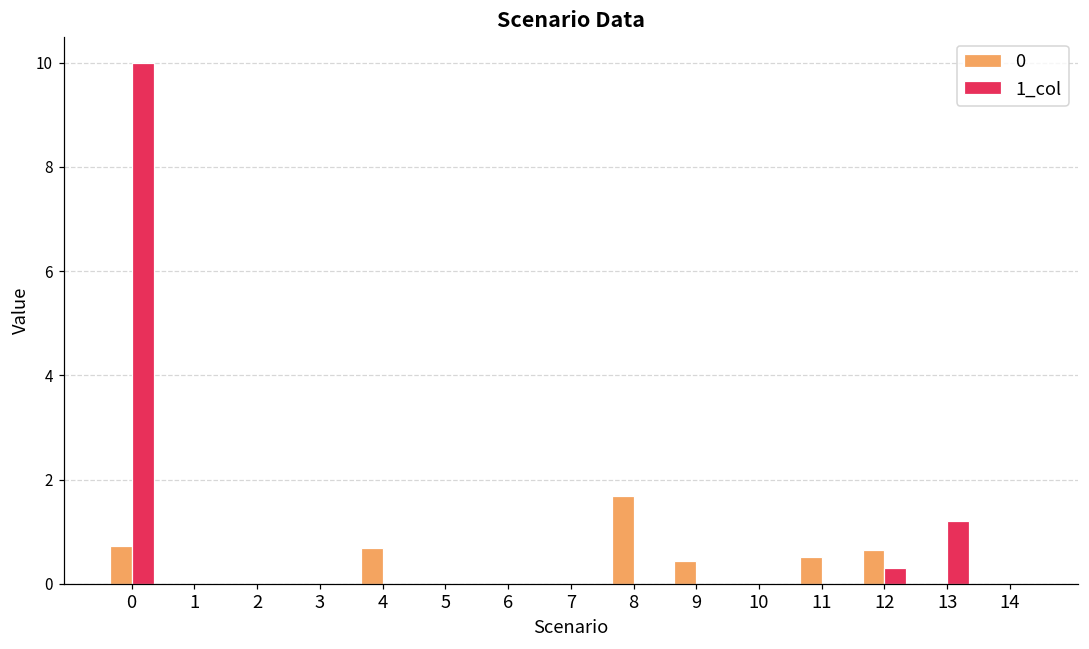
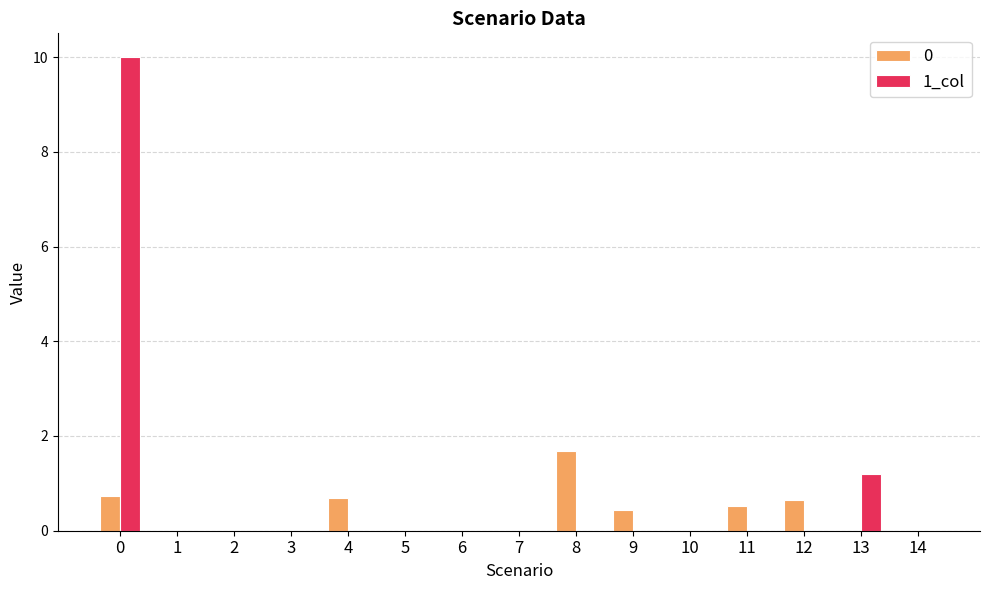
  {
    "0": {
      "0": 0.7,
      "1": 0.0,
      "2": 0.0,
      "3": 0.0,
      "4": 0.7,
      "5": 0.0,
      "6": 0.0,
      "7": 0.0,
      "8": 1.7,
      "9": 0.4,
      "10": 0.0,
      "11": 0.5,
      "12": 0.7,
      "13": 0.0,
      "14": 0.0
    },
    "1_col": {
      "0": 10.0,
      "1": 0.0,
      "2": 0.0,
      "3": 0.0,
      "4": 0.0,
      "5": 0.0,
      "6": 0.0,
      "7": 0.0,
      "8": 0.0,
      "9": 0.0,
      "10": 0.0,
      "11": 0.0,
-     "12": 0.3,
+     "12": 0.0,
      "13": 1.2,
      "14": 0.0
    }
  }
